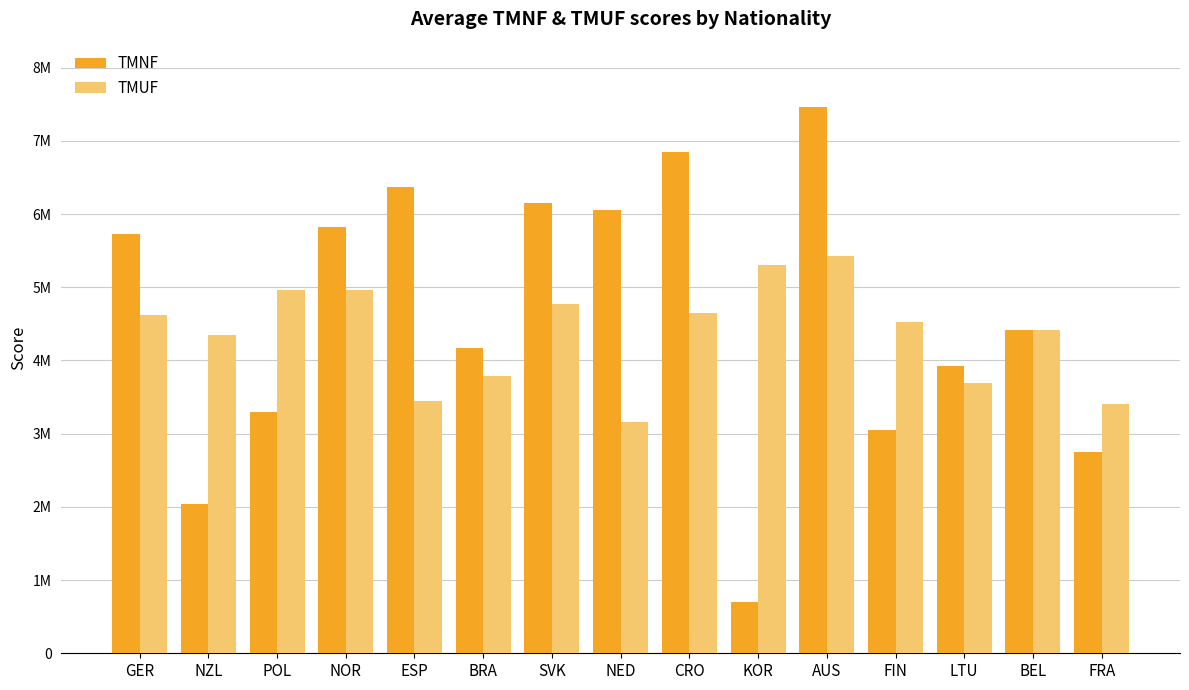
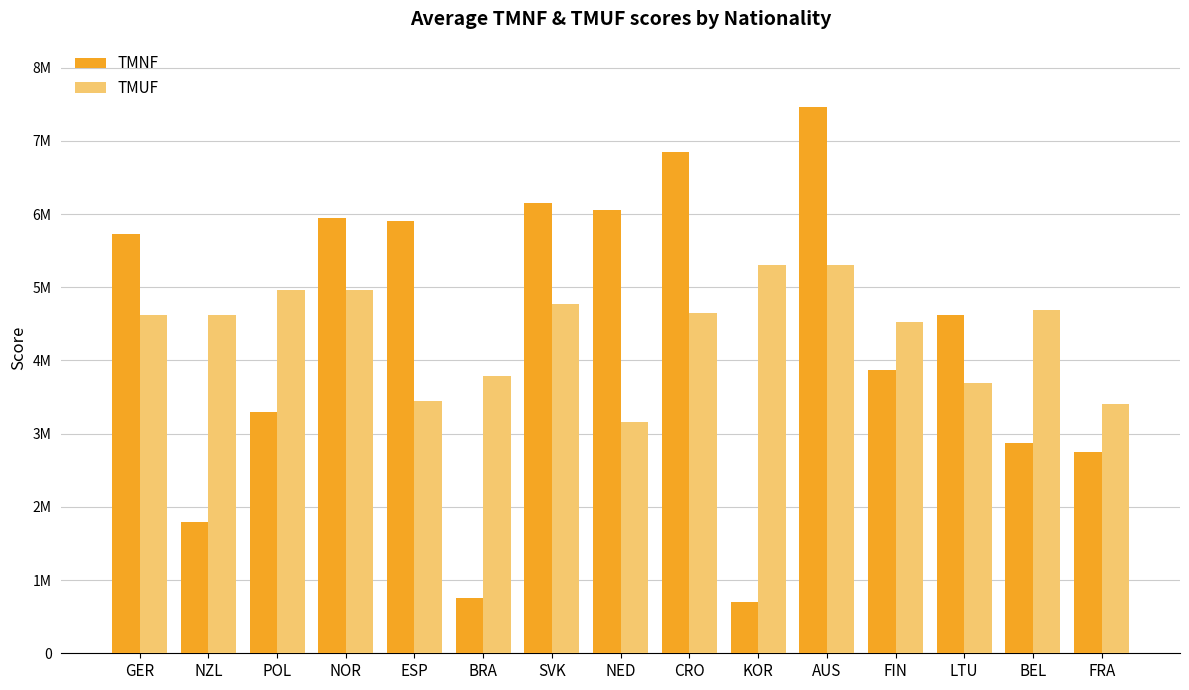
  {
    "TMNF": {
      "GER": 5700000,
-     "NZL": 2000000,
+     "NZL": 1800000,
      "POL": 3300000,
-     "NOR": 5800000,
-     "ESP": 6400000,
-     "BRA": 4200000,
+     "NOR": 5900000,
+     "ESP": 5900000,
+     "BRA": 800000,
      "SVK": 6100000,
      "NED": 6000000,
      "CRO": 6900000,
      "KOR": 700000,
      "AUS": 7500000,
-     "FIN": 3100000,
-     "LTU": 3900000,
-     "BEL": 4400000,
+     "FIN": 3900000,
+     "LTU": 4600000,
+     "BEL": 2900000,
      "FRA": 2700000
    },
    "TMUF": {
      "GER": 4600000,
-     "NZL": 4300000,
+     "NZL": 4600000,
      "POL": 5000000,
      "NOR": 5000000,
      "ESP": 3500000,
      "BRA": 3800000,
      "SVK": 4800000,
      "NED": 3200000,
      "CRO": 4600000,
      "KOR": 5300000,
-     "AUS": 5400000,
+     "AUS": 5300000,
      "FIN": 4500000,
      "LTU": 3700000,
-     "BEL": 4400000,
+     "BEL": 4700000,
      "FRA": 3400000
    }
  }
